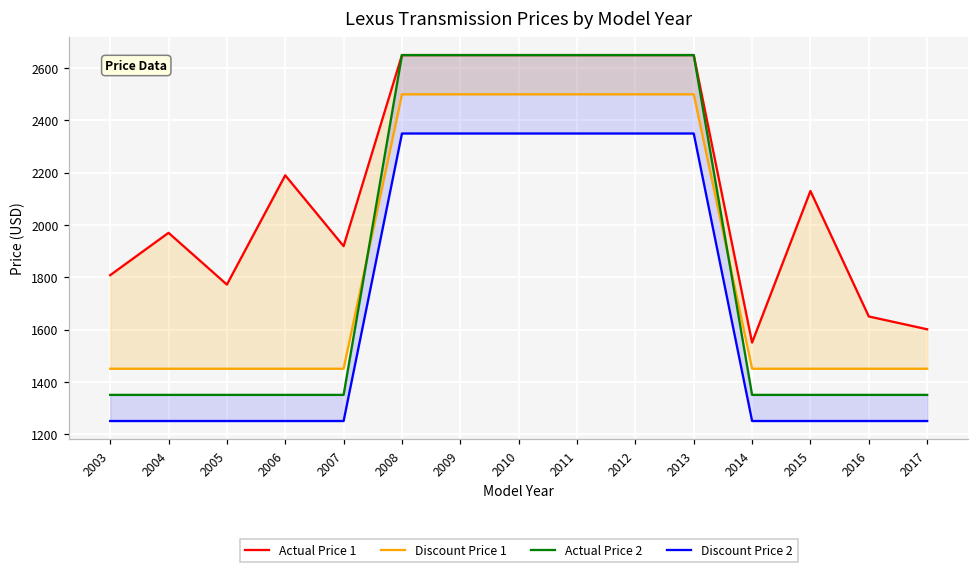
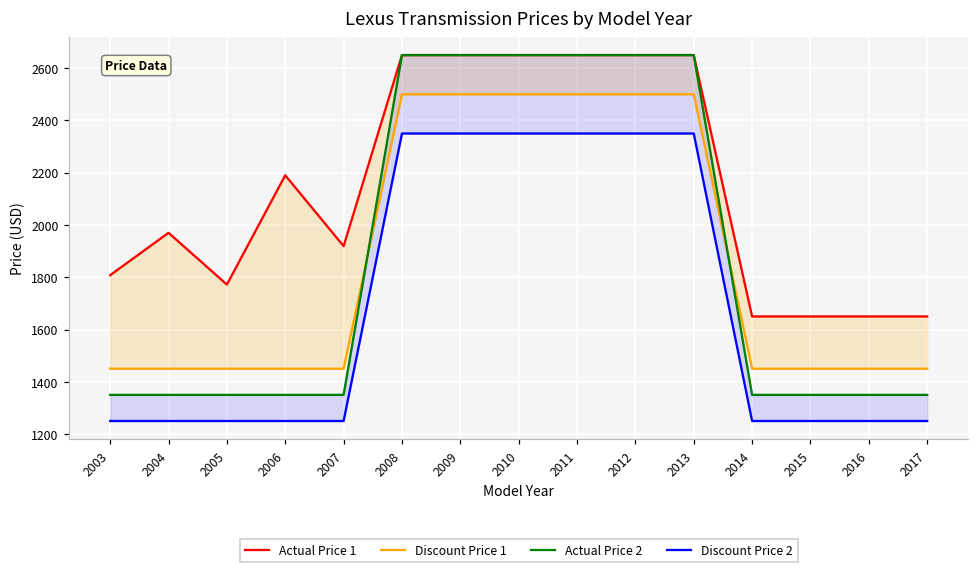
  {
    "Actual Price 1": {
      "2003": 1810,
      "2004": 1970,
      "2005": 1770,
      "2006": 2190,
      "2007": 1920,
-     "2014": 1550,
-     "2015": 2130,
+     "2014": 1650,
+     "2015": 1650,
      "2016": 1650,
-     "2017": 1600
+     "2017": 1650
    },
    "Discount Price 1": {
      "2003": 1450,
      "2004": 1450,
      "2005": 1450,
      "2006": 1450,
      "2007": 1450,
      "2008": 2500,
      "2009": 2500,
      "2010": 2500,
      "2011": 2500,
      "2012": 2500,
      "2013": 2500,
      "2014": 1450,
      "2015": 1450,
      "2016": 1450,
      "2017": 1450
    },
    "Actual Price 2": {
      "2003": 1350,
      "2004": 1350,
      "2005": 1350,
      "2006": 1350,
      "2007": 1350,
      "2014": 1350,
      "2015": 1350,
      "2016": 1350,
      "2017": 1350
    },
    "Discount Price 2": {
      "2003": 1250,
      "2004": 1250,
      "2005": 1250,
      "2006": 1250,
      "2007": 1250,
      "2008": 2350,
      "2009": 2350,
      "2010": 2350,
      "2011": 2350,
      "2012": 2350,
      "2013": 2350,
      "2014": 1250,
      "2015": 1250,
      "2016": 1250,
      "2017": 1250
    }
  }
